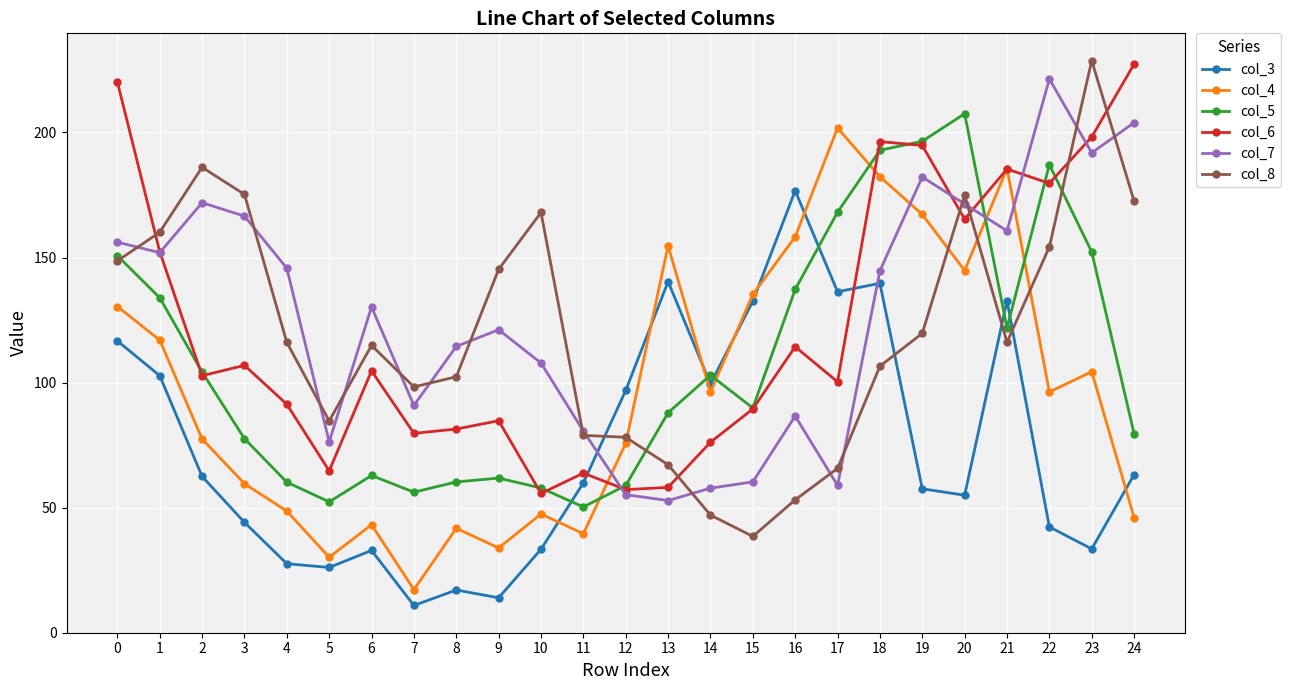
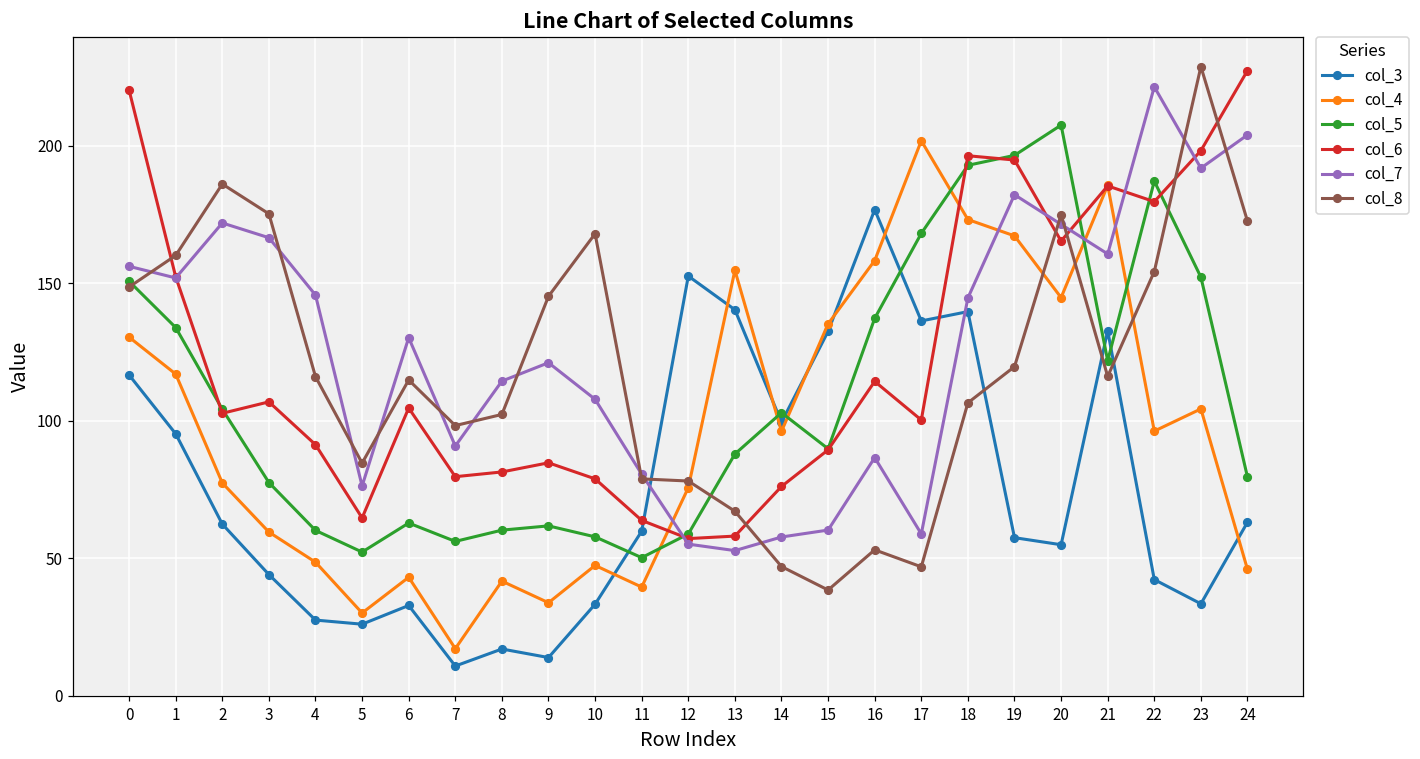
  {
    "col_3": {
      "0": 117,
-     "1": 103,
+     "1": 95,
      "2": 62,
      "3": 44,
      "4": 28,
      "5": 26,
      "6": 33,
      "7": 11,
      "8": 17,
      "9": 14,
      "10": 33,
      "11": 60,
-     "12": 97,
+     "12": 153,
      "13": 140,
      "14": 99,
      "15": 133,
      "16": 177,
      "17": 136,
      "18": 140,
      "19": 58,
      "20": 55,
      "21": 133,
      "22": 42,
      "23": 34,
      "24": 63
    },
    "col_4": {
      "0": 130,
      "1": 117,
      "2": 77,
      "3": 60,
      "4": 49,
      "5": 30,
      "6": 43,
      "7": 17,
      "8": 42,
      "9": 34,
      "10": 47,
      "11": 40,
      "12": 76,
      "13": 155,
      "14": 96,
      "15": 135,
      "16": 158,
      "17": 202,
-     "18": 182,
+     "18": 173,
      "19": 167,
      "20": 145,
      "22": 96,
      "23": 104,
      "24": 46
    },
    "col_5": {
      "0": 151,
      "1": 134,
      "2": 104,
      "3": 78,
      "4": 60,
      "5": 52,
      "6": 63,
      "7": 56,
      "8": 60,
      "9": 62,
      "10": 58,
      "11": 50,
      "12": 59,
      "13": 88,
      "14": 103,
      "16": 137,
      "17": 168,
      "18": 193,
      "19": 196,
      "20": 207,
      "21": 122,
      "22": 187,
      "23": 152,
      "24": 80
    },
    "col_6": {
      "0": 220,
      "2": 103,
      "3": 107,
      "4": 91,
      "5": 65,
      "6": 105,
      "7": 80,
      "8": 81,
      "9": 85,
-     "10": 56,
+     "10": 79,
      "11": 64,
      "12": 57,
      "13": 58,
      "14": 76,
      "16": 114,
      "17": 100,
      "18": 196,
      "19": 195,
      "20": 165,
      "22": 180,
      "23": 198,
      "24": 227
    },
    "col_7": {
      "0": 156,
      "2": 172,
      "3": 167,
      "4": 146,
      "5": 76,
      "6": 130,
      "7": 91,
      "8": 114,
      "9": 121,
      "10": 108,
      "11": 81,
      "12": 55,
      "13": 53,
      "14": 58,
      "15": 60,
      "16": 87,
      "17": 59,
      "18": 145,
      "19": 182,
      "20": 171,
      "21": 161,
      "22": 221,
      "23": 192,
      "24": 204
    },
    "col_8": {
      "0": 149,
      "1": 160,
      "2": 186,
      "3": 175,
      "4": 116,
      "5": 85,
      "6": 115,
      "7": 98,
      "8": 102,
      "9": 145,
      "10": 168,
      "11": 79,
      "12": 78,
      "13": 67,
      "14": 47,
      "15": 39,
      "16": 53,
-     "17": 66,
+     "17": 47,
      "18": 107,
      "19": 120,
      "20": 175,
      "21": 116,
      "22": 154,
      "23": 229,
      "24": 173
    }
  }
